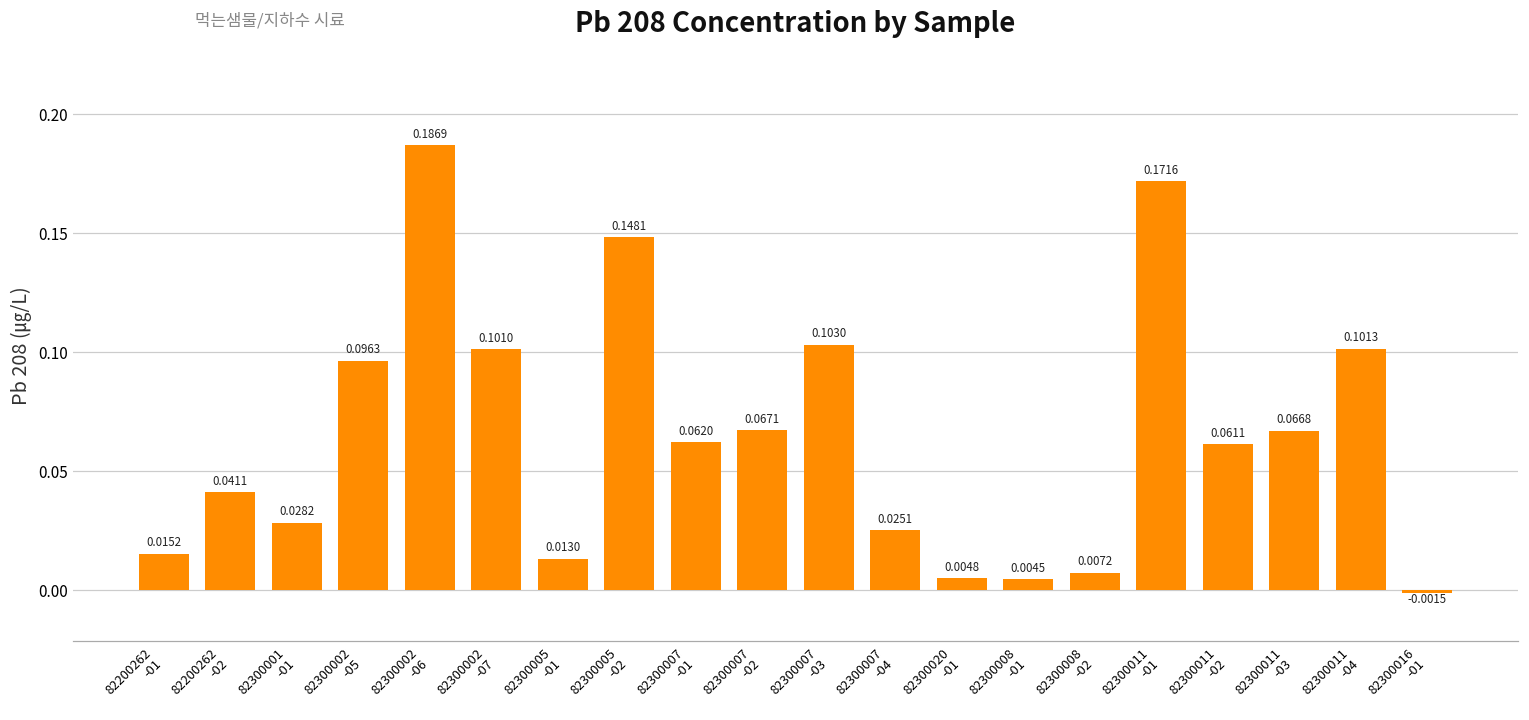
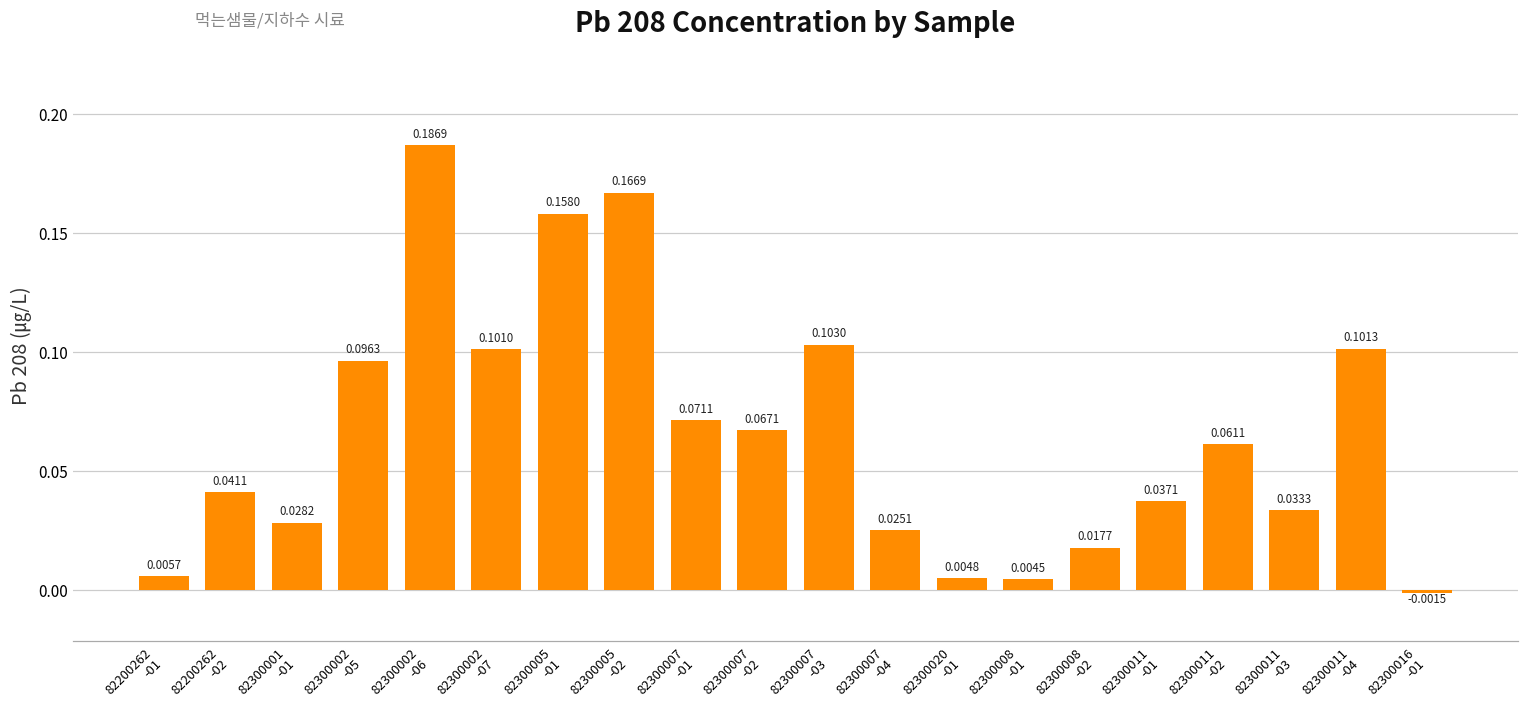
  {
-   "82200262 -01": 0.0152,
+   "82200262 -01": 0.0057,
    "82200262 -02": 0.0411,
    "82300001 -01": 0.0282,
    "82300002 -05": 0.0963,
    "82300002 -06": 0.1869,
    "82300002 -07": 0.1010,
-   "82300005 -01": 0.0130,
-   "82300005 -02": 0.1481,
-   "82300007 -01": 0.0620,
+   "82300005 -01": 0.1580,
+   "82300005 -02": 0.1669,
+   "82300007 -01": 0.0711,
    "82300007 -02": 0.0671,
    "82300007 -03": 0.1030,
    "82300007 -04": 0.0251,
    "82300020 -01": 0.0048,
    "82300008 -01": 0.0045,
-   "82300008 -02": 0.0072,
-   "82300011 -01": 0.1716,
+   "82300008 -02": 0.0177,
+   "82300011 -01": 0.0371,
    "82300011 -02": 0.0611,
-   "82300011 -03": 0.0668,
+   "82300011 -03": 0.0333,
    "82300011 -04": 0.1013,
    "82300016 -01": -0.0015
  }
